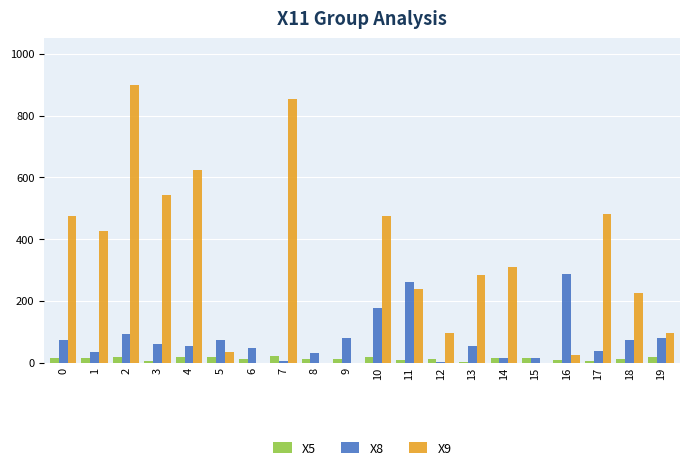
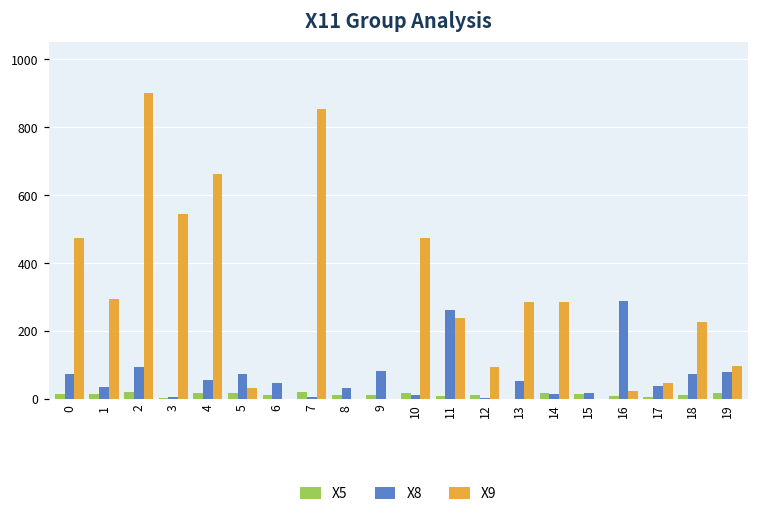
  {
    "X5": {
      "0": 10,
      "1": 10,
      "2": 20,
      "4": 20,
      "5": 20,
      "6": 10,
      "7": 20,
      "8": 10,
      "9": 10,
      "10": 20,
      "12": 10,
      "14": 20,
      "15": 10,
      "16": 10,
      "18": 10,
      "19": 20
    },
    "X8": {
      "0": 70,
      "1": 30,
      "2": 90,
-     "3": 60,
+     "3": 10,
      "4": 50,
      "5": 70,
      "6": 50,
      "8": 30,
      "9": 80,
-     "10": 180,
+     "10": 10,
      "11": 260,
      "13": 50,
      "14": 10,
      "15": 20,
      "16": 290,
      "17": 40,
      "18": 70,
      "19": 80
    },
    "X9": {
      "0": 470,
-     "1": 430,
+     "1": 290,
      "2": 900,
      "3": 540,
-     "4": 620,
+     "4": 660,
      "5": 30,
      "6": 0,
      "7": 850,
      "8": 0,
      "9": 0,
      "10": 470,
      "11": 240,
      "12": 90,
      "13": 280,
-     "14": 310,
+     "14": 280,
      "15": 0,
      "16": 20,
-     "17": 480,
+     "17": 50,
      "18": 230,
      "19": 100
    }
  }
